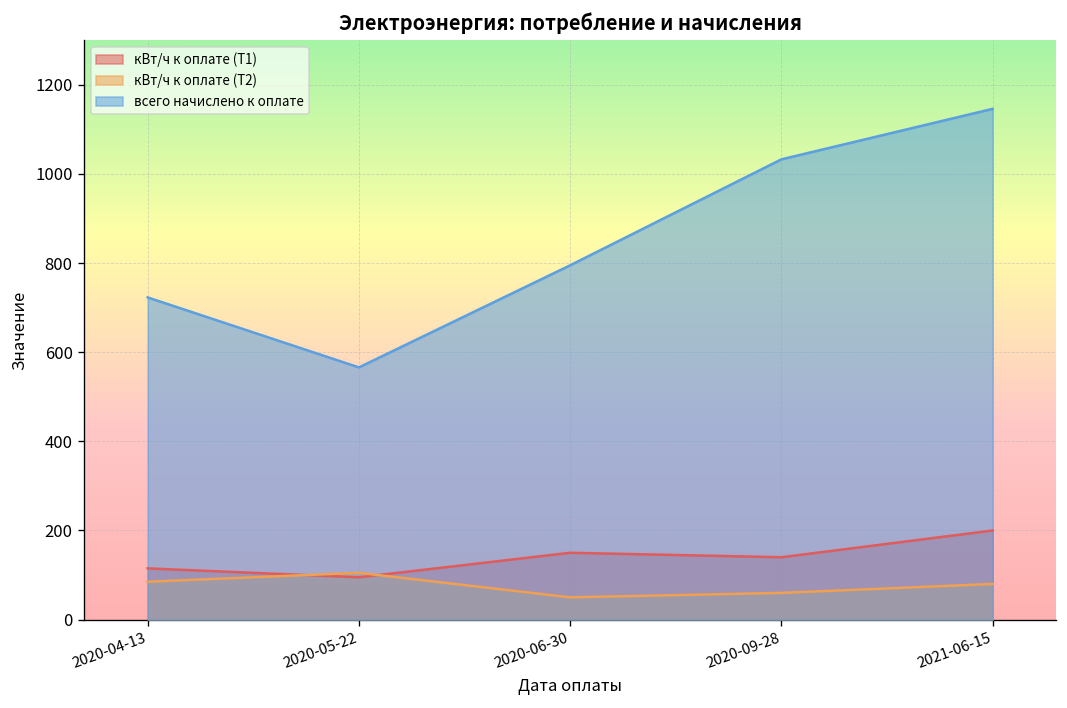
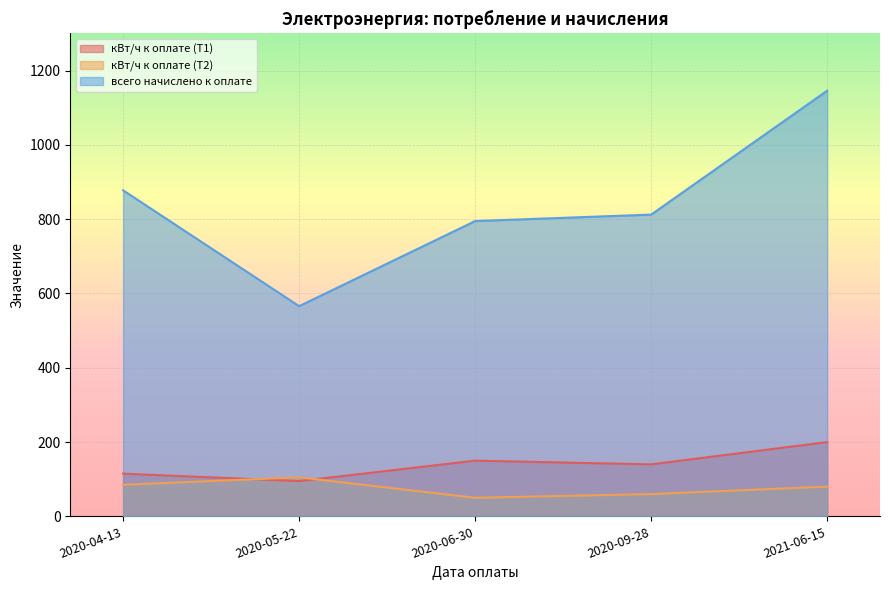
  {
    "всего начислено к оплате": {
-     "2020-04-13": 720,
+     "2020-04-13": 880,
      "2020-05-22": 570,
      "2020-06-30": 800,
-     "2020-09-28": 1030,
+     "2020-09-28": 810,
      "2021-06-15": 1150
    }
  }
